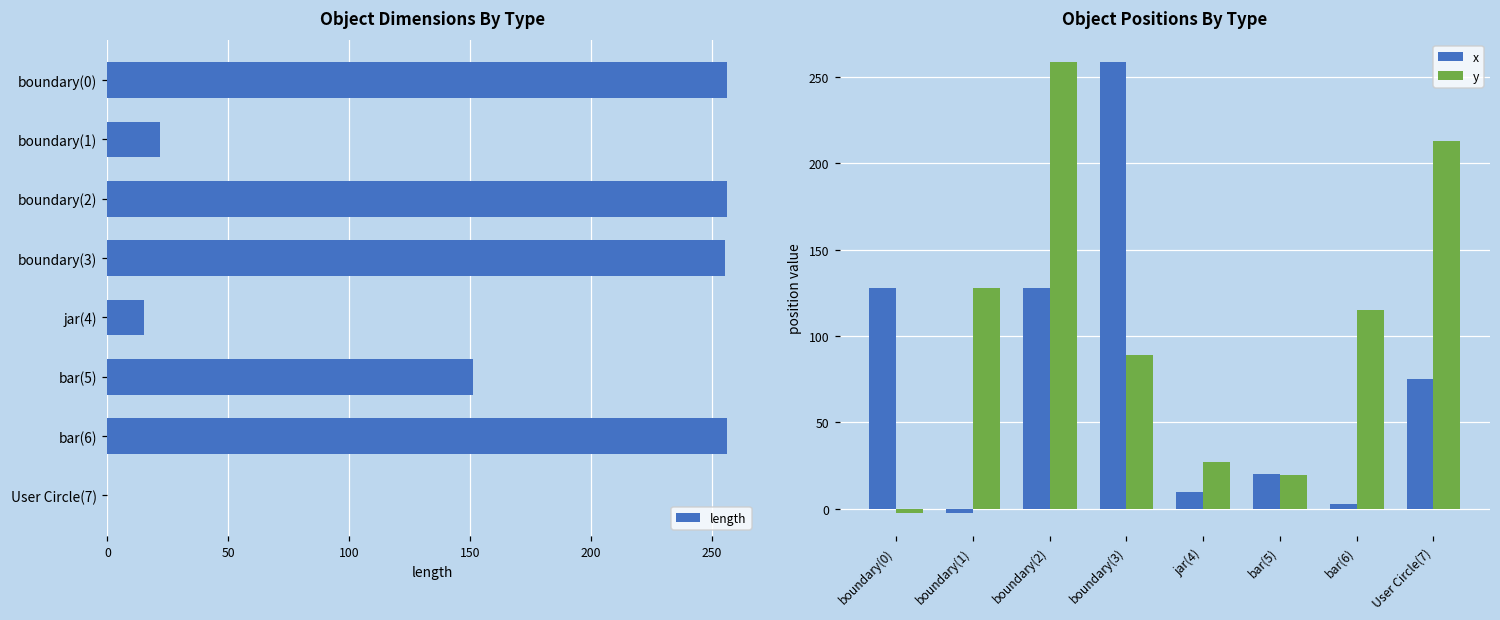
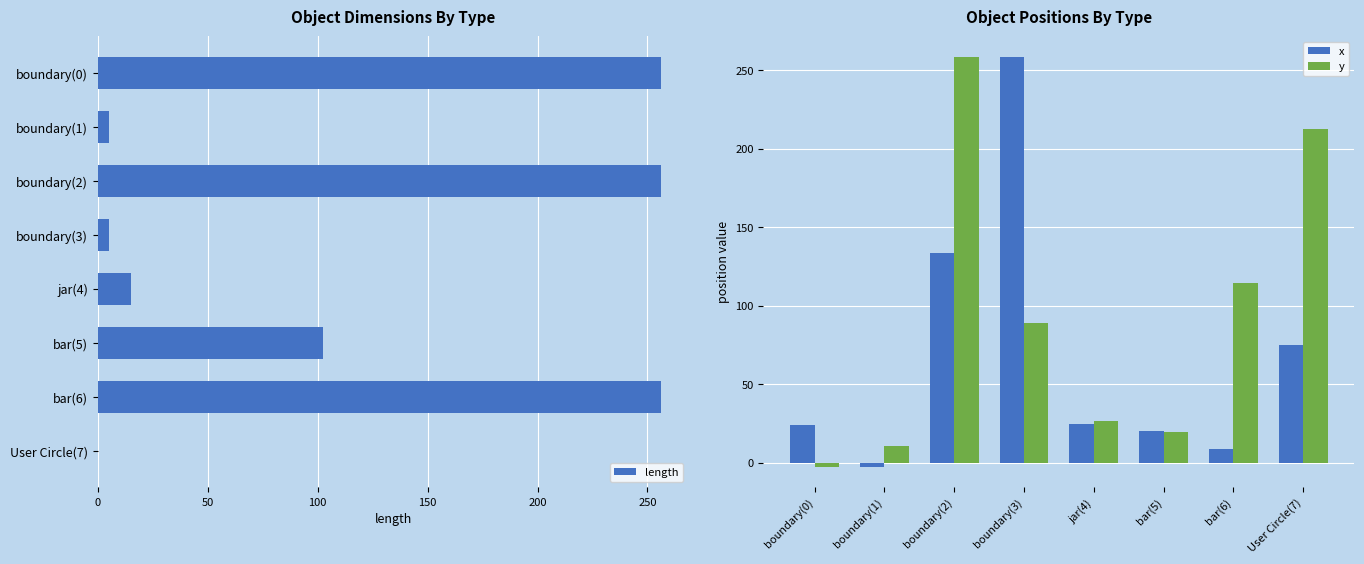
  {
    "Object Dimensions By Type": {
      "boundary(0)": 256,
-     "boundary(1)": 22,
+     "boundary(1)": 5,
      "boundary(2)": 256,
-     "boundary(3)": 255,
+     "boundary(3)": 5,
      "jar(4)": 15,
-     "bar(5)": 151,
+     "bar(5)": 102,
      "bar(6)": 256,
      "User Circle(7)": 0
    },
    "Object Positions By Type": {
      "x": {
-       "boundary(0)": 128,
+       "boundary(0)": 24,
        "boundary(1)": -3,
-       "boundary(2)": 128,
+       "boundary(2)": 133,
        "boundary(3)": 259,
-       "jar(4)": 10,
+       "jar(4)": 25,
        "bar(5)": 20,
-       "bar(6)": 3,
+       "bar(6)": 9,
        "User Circle(7)": 75
      },
      "y": {
        "boundary(0)": -3,
-       "boundary(1)": 128,
+       "boundary(1)": 11,
        "boundary(2)": 259,
        "boundary(3)": 89,
        "jar(4)": 27,
        "bar(5)": 19,
        "bar(6)": 115,
        "User Circle(7)": 213
      }
    }
  }
